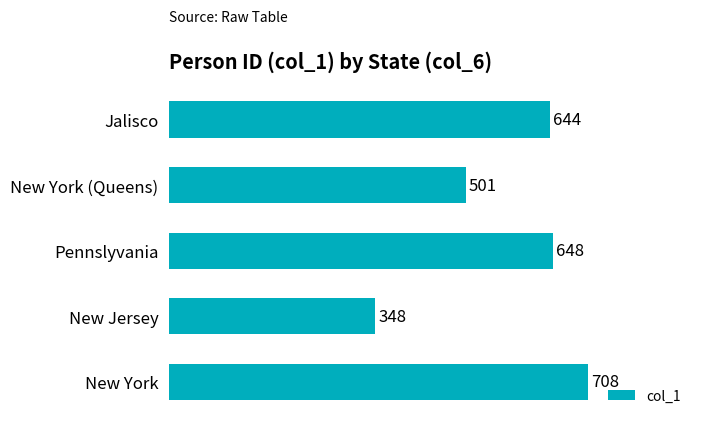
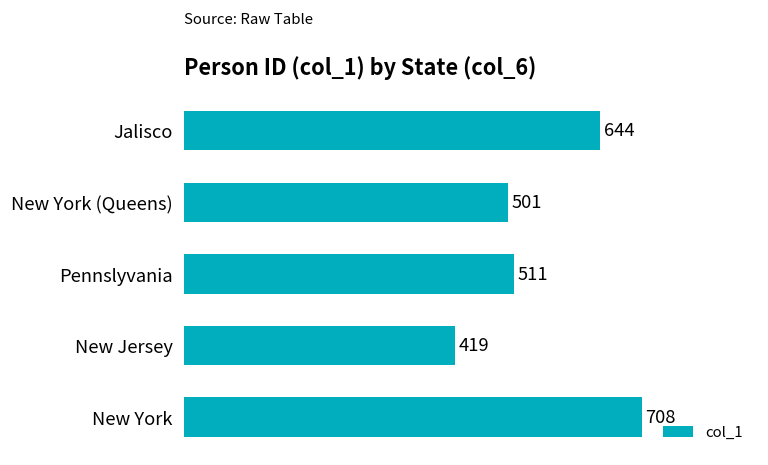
  {
    "Jalisco": 644,
    "New York (Queens)": 501,
-   "Pennslyvania": 648,
-   "New Jersey": 348,
+   "Pennslyvania": 511,
+   "New Jersey": 419,
    "New York": 708
  }
